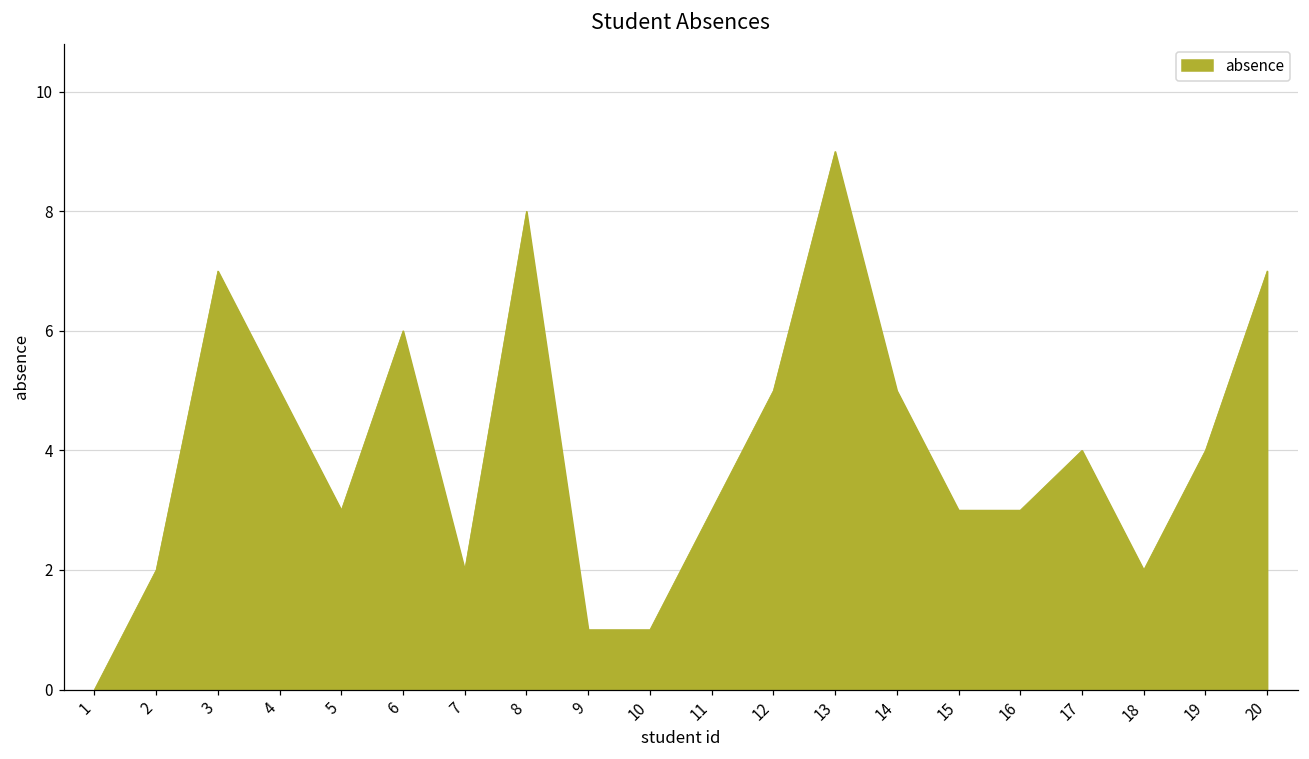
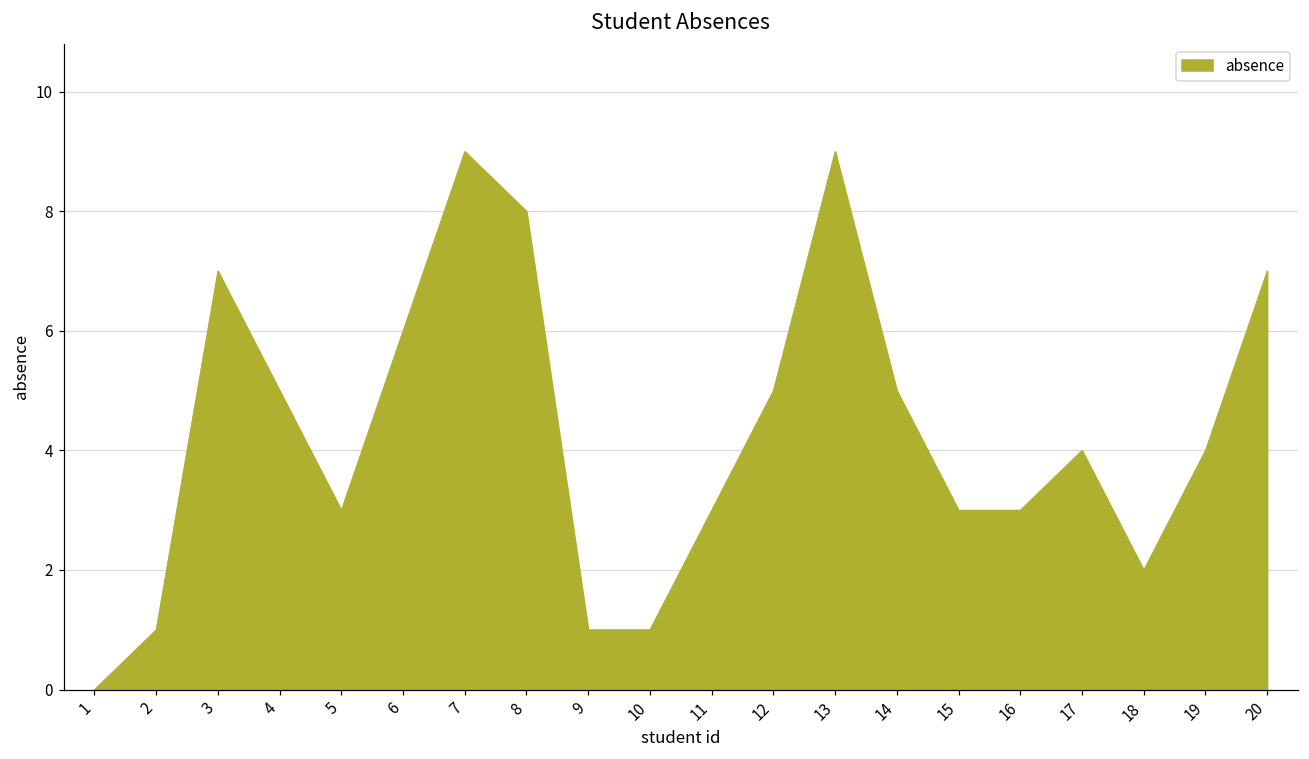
  {
    "1": 0,
-   "2": 2,
+   "2": 1,
    "3": 7,
    "4": 5,
    "5": 3,
    "6": 6,
-   "7": 2,
+   "7": 9,
    "8": 8,
    "9": 1,
    "10": 1,
    "11": 3,
    "12": 5,
    "13": 9,
    "14": 5,
    "15": 3,
    "16": 3,
    "17": 4,
    "18": 2,
    "19": 4,
    "20": 7
  }
